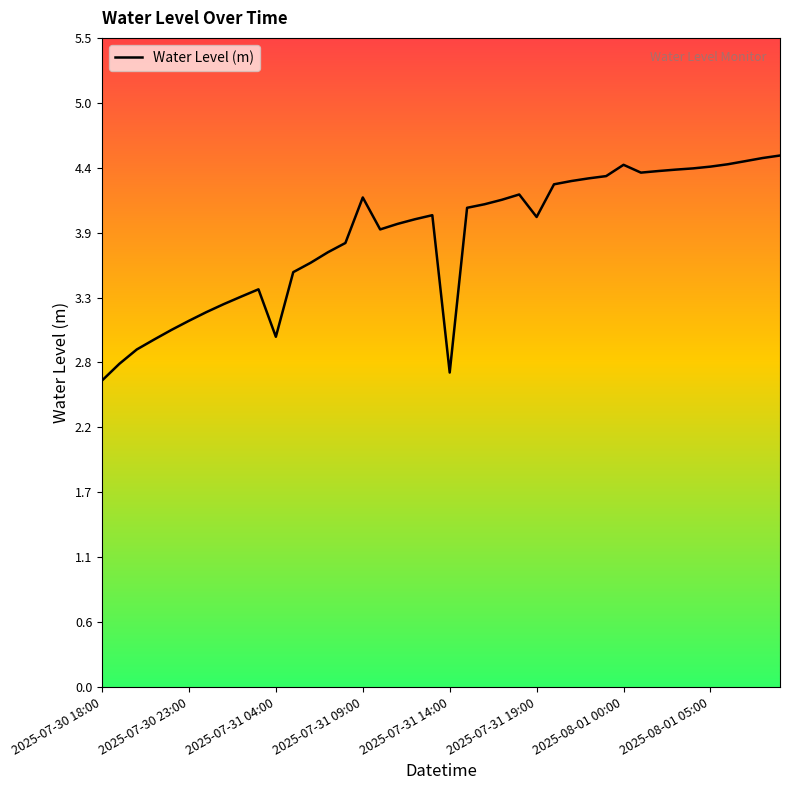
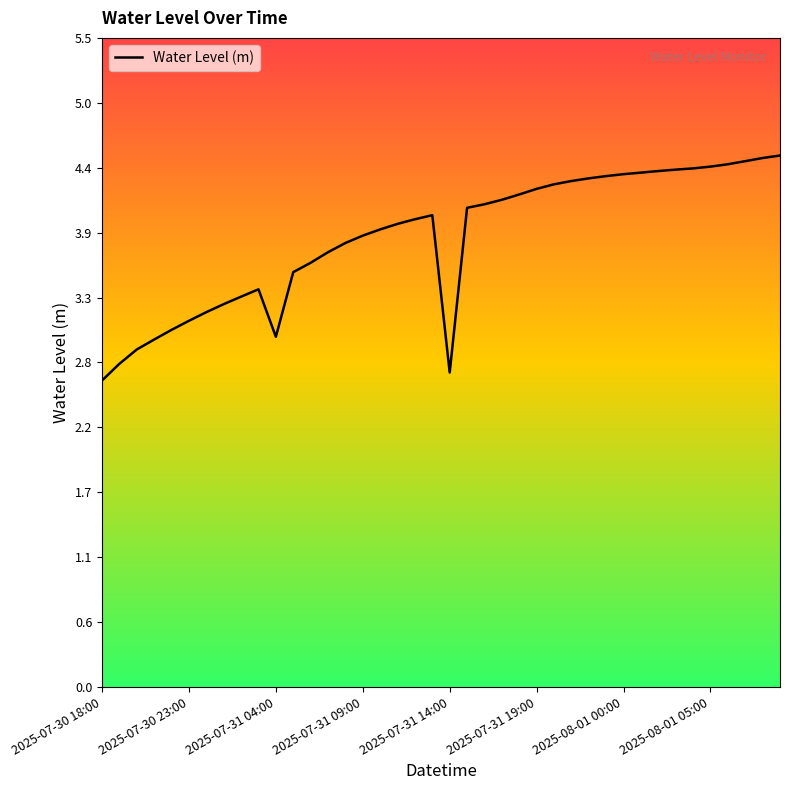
  {
    "2025-07-30 18:00": 2.60,
    "2025-07-30 23:00": 3.10,
    "2025-07-31 04:00": 2.97,
-   "2025-07-31 09:00": 4.15,
+   "2025-07-31 09:00": 3.82,
    "2025-07-31 14:00": 2.66,
-   "2025-07-31 19:00": 3.98,
-   "2025-08-01 00:00": 4.42,
+   "2025-07-31 19:00": 4.22,
+   "2025-08-01 00:00": 4.35,
    "2025-08-01 05:00": 4.41
  }
